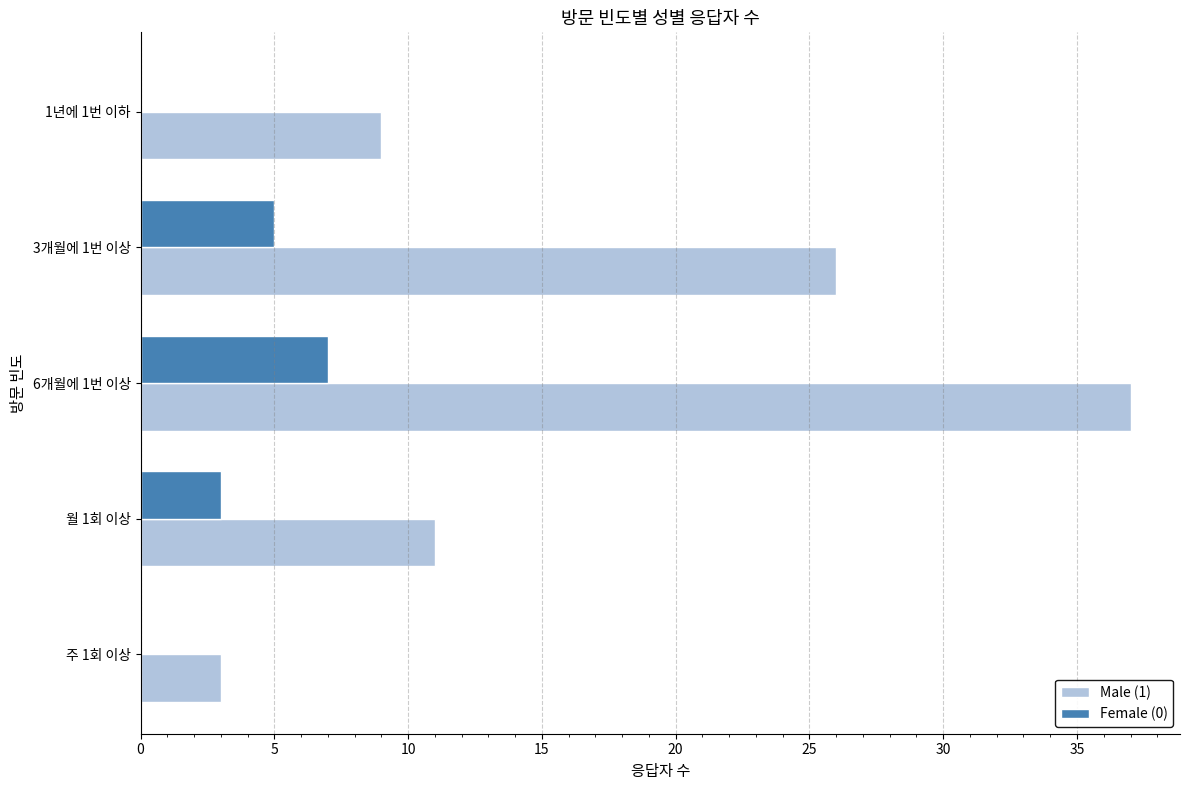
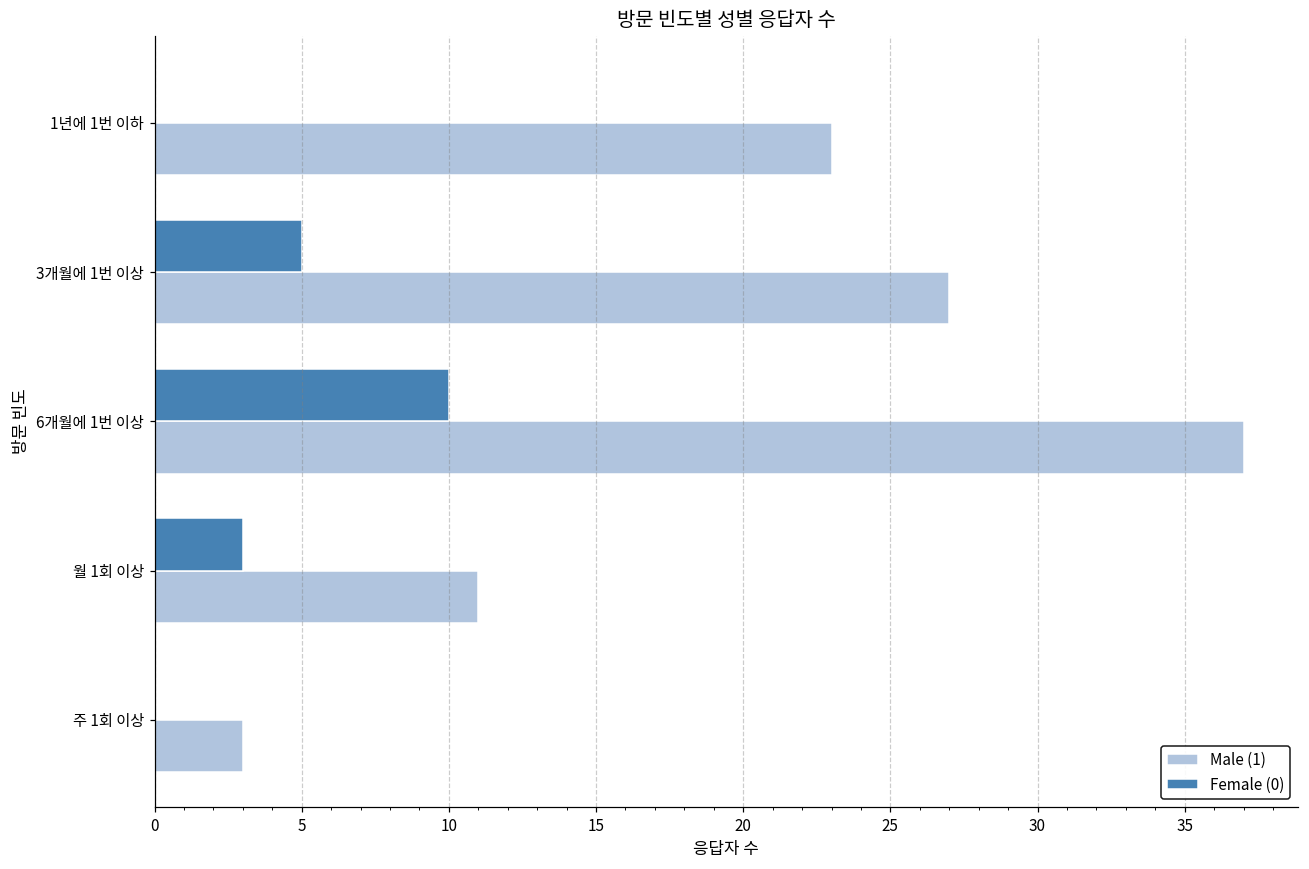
  {
    "Male (1)": {
-     "1년에 1번 이하": 9,
-     "3개월에 1번 이상": 26,
+     "1년에 1번 이하": 23,
+     "3개월에 1번 이상": 27,
      "6개월에 1번 이상": 37,
      "월 1회 이상": 11,
      "주 1회 이상": 3
    },
    "Female (0)": {
      "1년에 1번 이하": 0,
      "3개월에 1번 이상": 5,
-     "6개월에 1번 이상": 7,
+     "6개월에 1번 이상": 10,
      "월 1회 이상": 3,
      "주 1회 이상": 0
    }
  }
